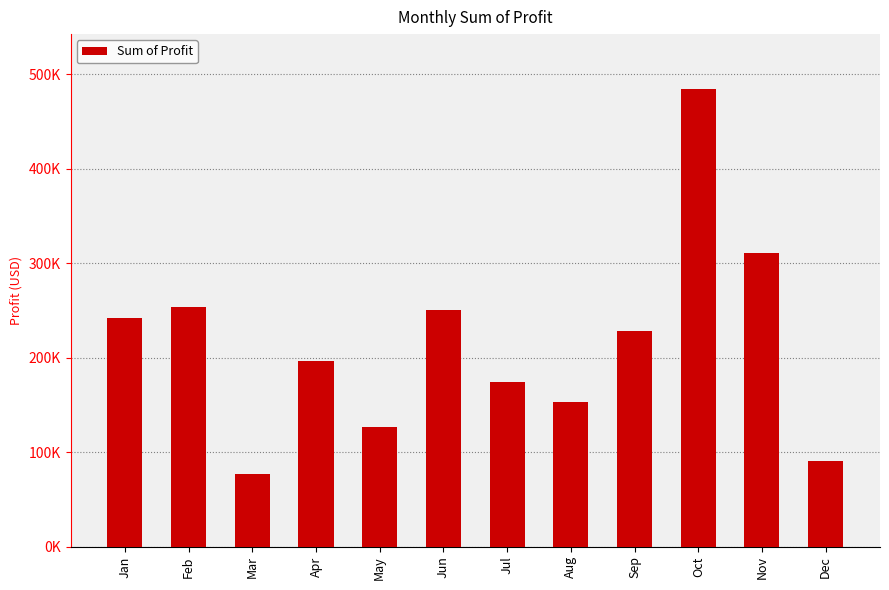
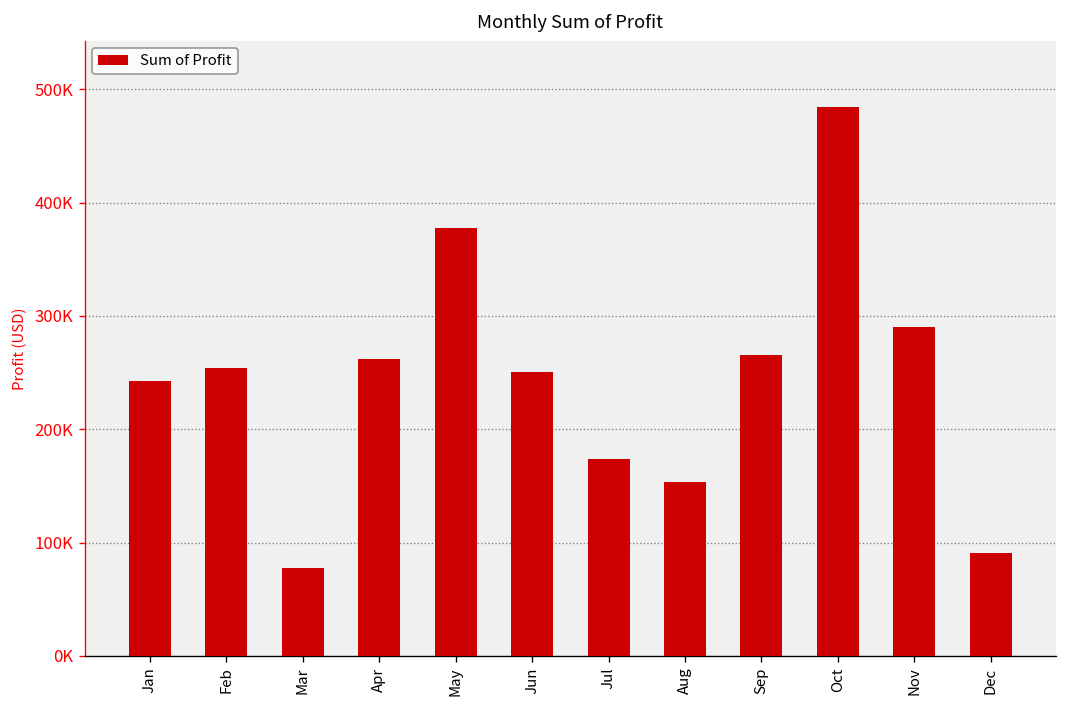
  {
    "Jan": 240000,
    "Feb": 250000,
    "Mar": 80000,
-   "Apr": 200000,
-   "May": 130000,
+   "Apr": 260000,
+   "May": 380000,
    "Jun": 250000,
    "Jul": 170000,
    "Aug": 150000,
-   "Sep": 230000,
+   "Sep": 270000,
    "Oct": 480000,
-   "Nov": 310000,
+   "Nov": 290000,
    "Dec": 90000
  }
